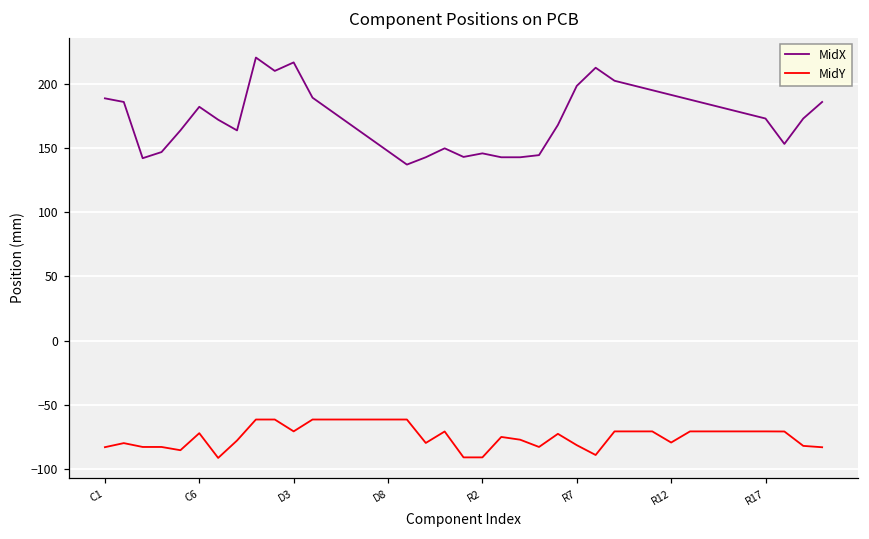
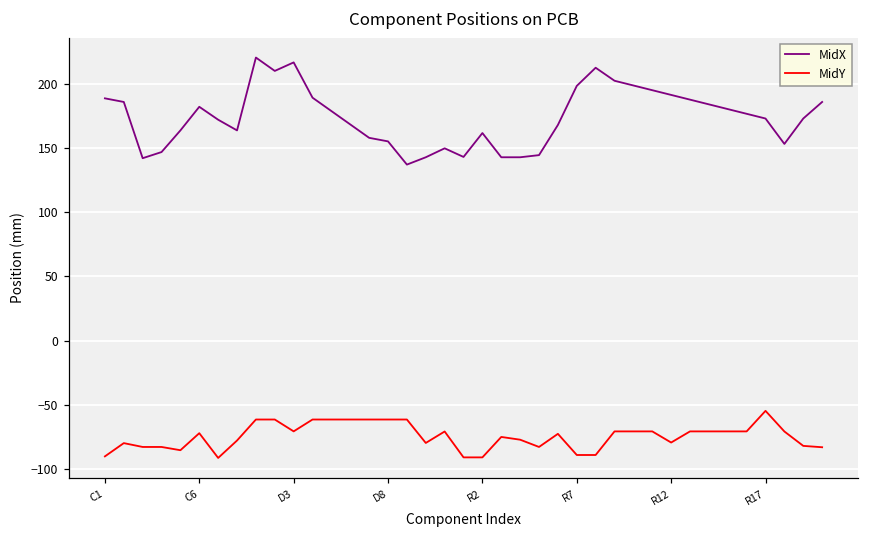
  {
    "MidX": {
      "C1": 189,
      "C6": 182,
      "D3": 217,
-     "D8": 148,
-     "R2": 146,
+     "D8": 155,
+     "R2": 162,
      "R7": 199,
      "R12": 192,
      "R17": 173
    },
    "MidY": {
-     "C1": -83,
+     "C1": -90,
      "C6": -72,
      "D3": -71,
      "D8": -62,
      "R2": -91,
-     "R7": -82,
+     "R7": -89,
      "R12": -80,
-     "R17": -71
+     "R17": -55
    }
  }
